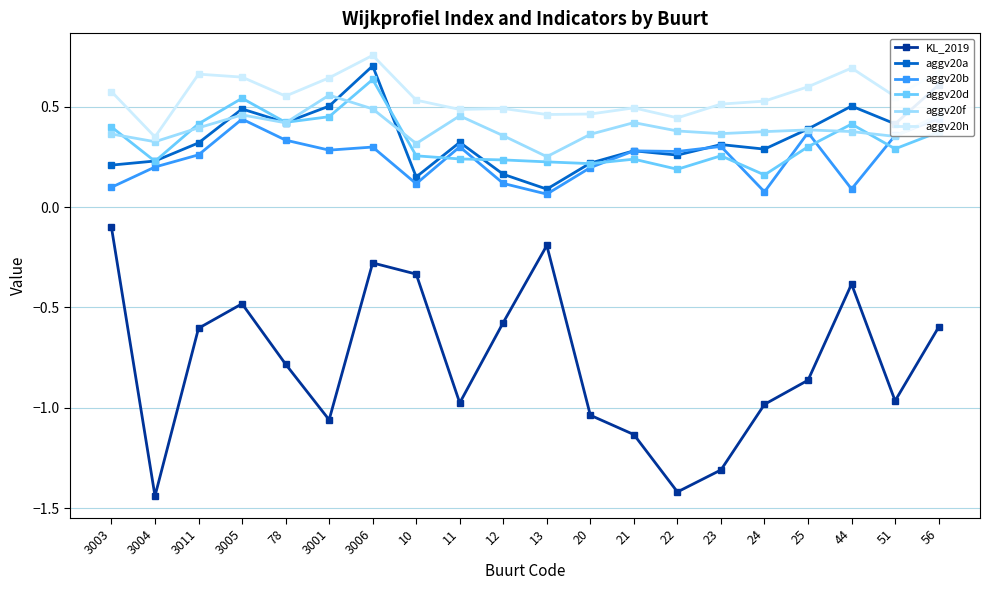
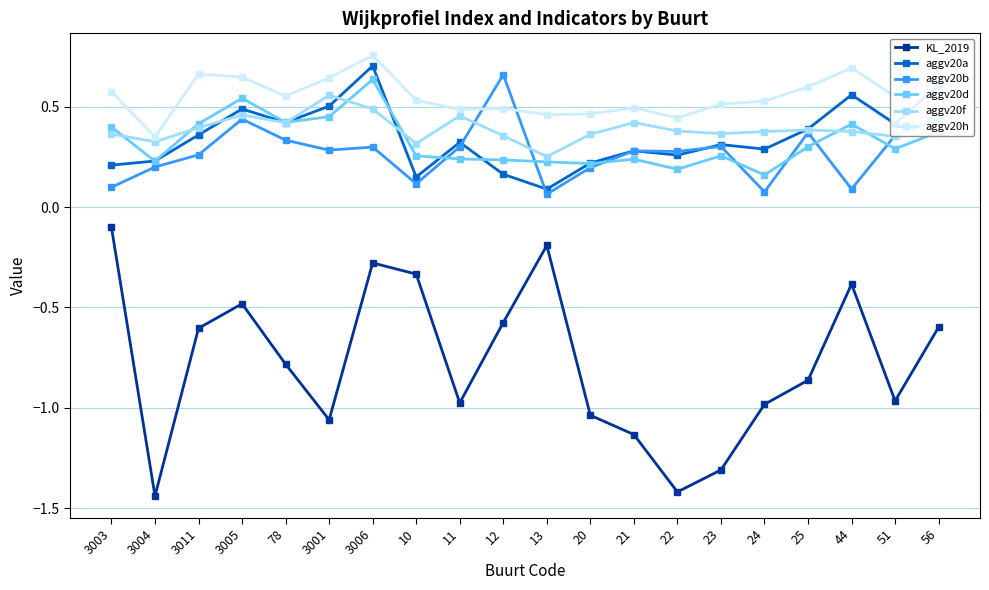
  {
    "KL_2019": {
      "3003": -0.10,
      "3004": -1.44,
      "3011": -0.60,
      "3005": -0.48,
      "78": -0.78,
      "3001": -1.06,
      "3006": -0.28,
      "10": -0.33,
      "11": -0.98,
      "12": -0.57,
      "13": -0.19,
      "20": -1.04,
      "21": -1.13,
      "22": -1.42,
      "23": -1.31,
      "24": -0.98,
      "25": -0.86,
      "44": -0.38,
      "51": -0.97,
      "56": -0.60
    },
    "aggv20a": {
      "3003": 0.21,
-     "3011": 0.32,
+     "3011": 0.36,
      "3005": 0.49,
      "3001": 0.50,
      "3006": 0.70,
      "10": 0.15,
      "11": 0.32,
      "12": 0.16,
      "13": 0.09,
      "22": 0.26,
      "24": 0.29,
-     "44": 0.50
+     "44": 0.56
    },
    "aggv20b": {
      "3003": 0.10,
      "3004": 0.20,
      "3011": 0.26,
      "3005": 0.44,
      "78": 0.33,
      "3001": 0.28,
      "3006": 0.30,
      "10": 0.12,
      "11": 0.30,
-     "12": 0.12,
+     "12": 0.66,
      "13": 0.06,
      "20": 0.20,
      "22": 0.28,
      "24": 0.08,
      "25": 0.37,
      "44": 0.09
    }
  }
